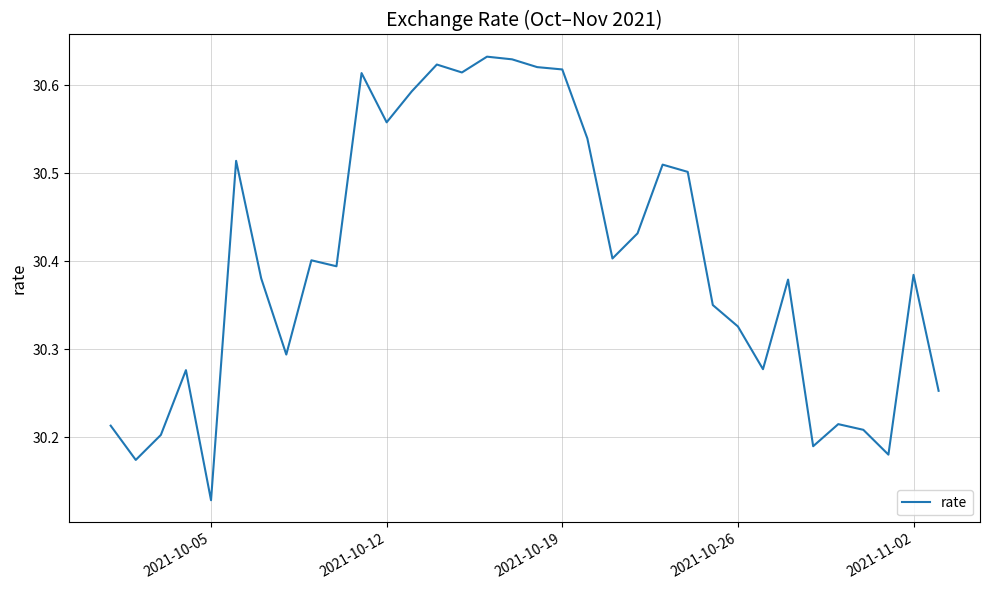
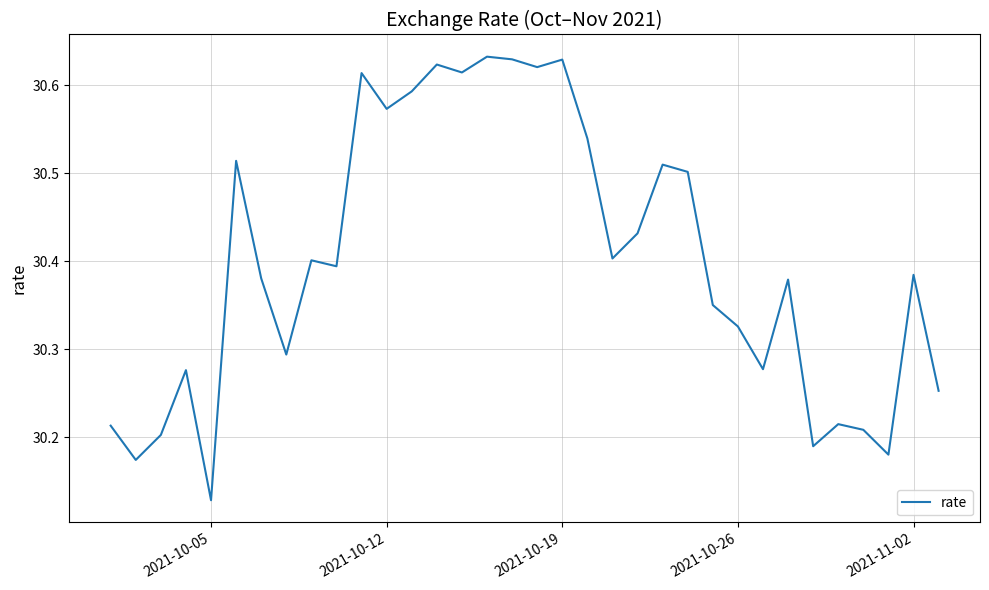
  {
    "2021-10-05": 30.13,
-   "2021-10-12": 30.56,
-   "2021-10-19": 30.62,
+   "2021-10-12": 30.57,
+   "2021-10-19": 30.63,
    "2021-10-26": 30.33,
    "2021-11-02": 30.38
  }
